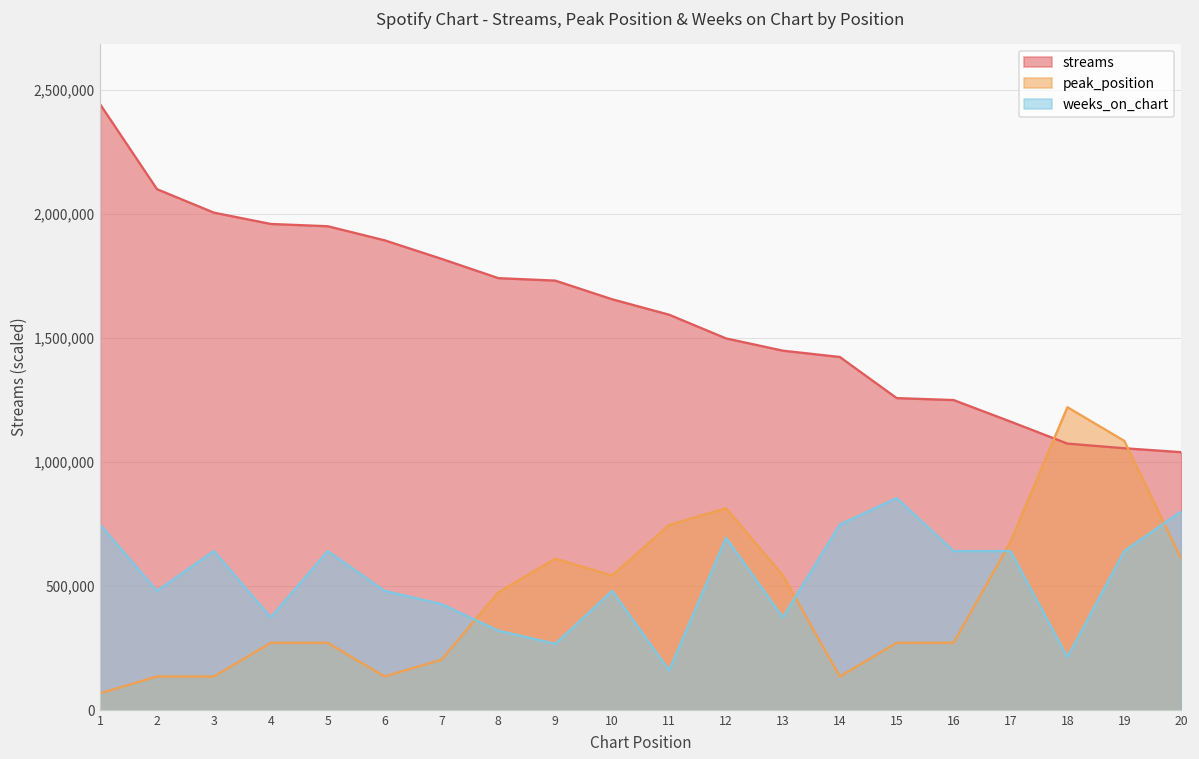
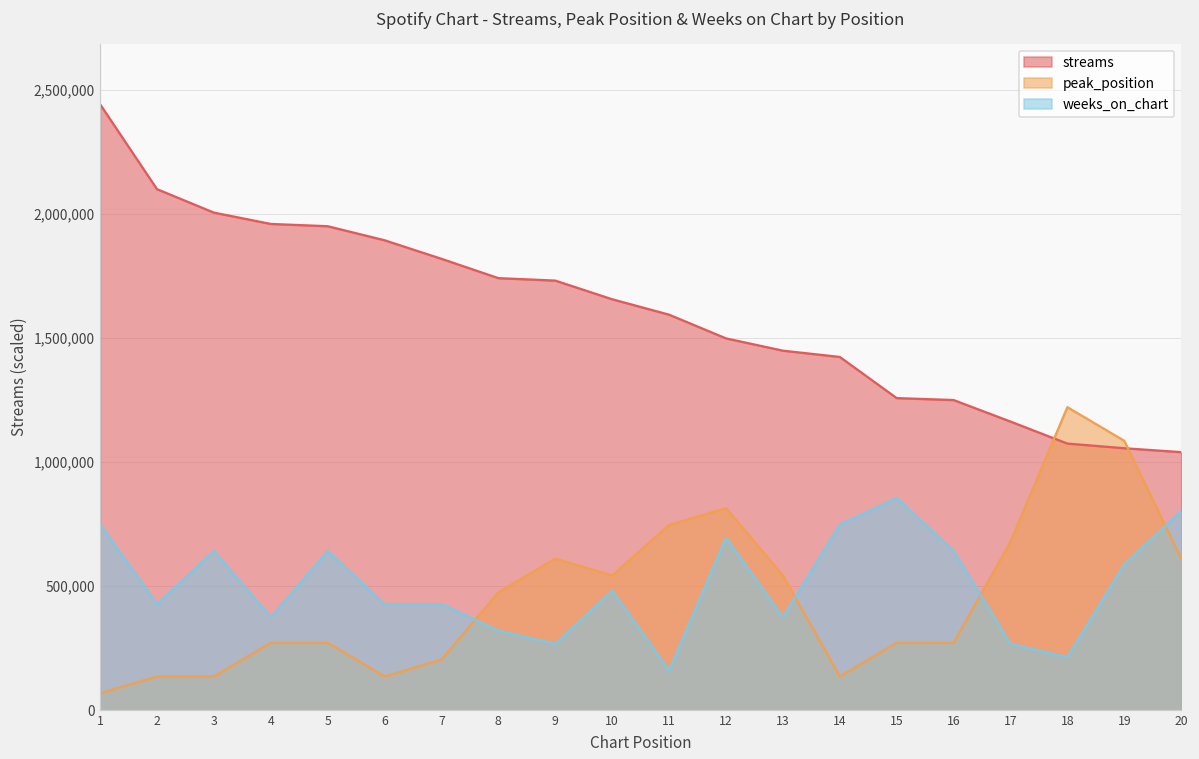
  {
    "weeks_on_chart": {
      "1": "750,000",
-     "2": "480,000",
+     "2": "430,000",
      "3": "640,000",
      "4": "370,000",
      "5": "640,000",
-     "6": "480,000",
+     "6": "430,000",
      "7": "430,000",
      "8": "320,000",
      "9": "270,000",
      "10": "480,000",
      "11": "160,000",
      "12": "690,000",
      "13": "370,000",
      "14": "750,000",
      "15": "850,000",
      "16": "640,000",
-     "17": "640,000",
+     "17": "270,000",
      "18": "210,000",
-     "19": "640,000",
+     "19": "590,000",
      "20": "800,000"
    }
  }
